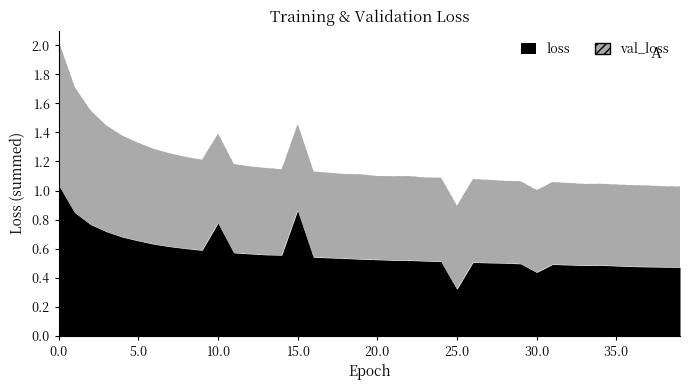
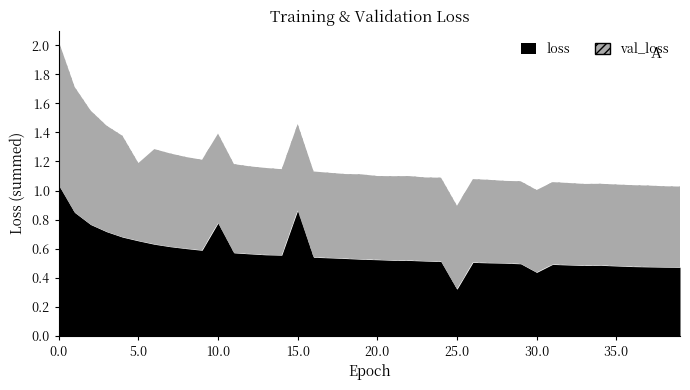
  {
    "val_loss": {
      "0.0": 0.99,
-     "5.0": 0.67,
+     "5.0": 0.54,
      "10.0": 0.62,
      "15.0": 0.59,
      "20.0": 0.58,
      "25.0": 0.57,
      "30.0": 0.57,
      "35.0": 0.56
    }
  }
